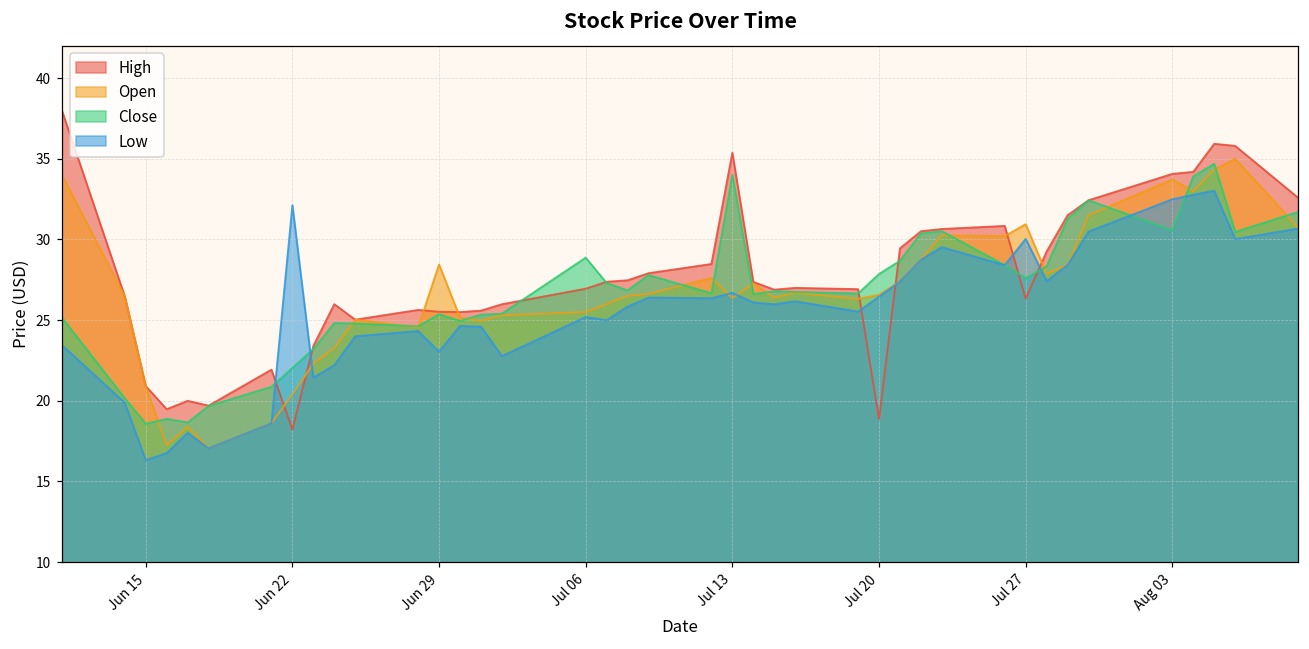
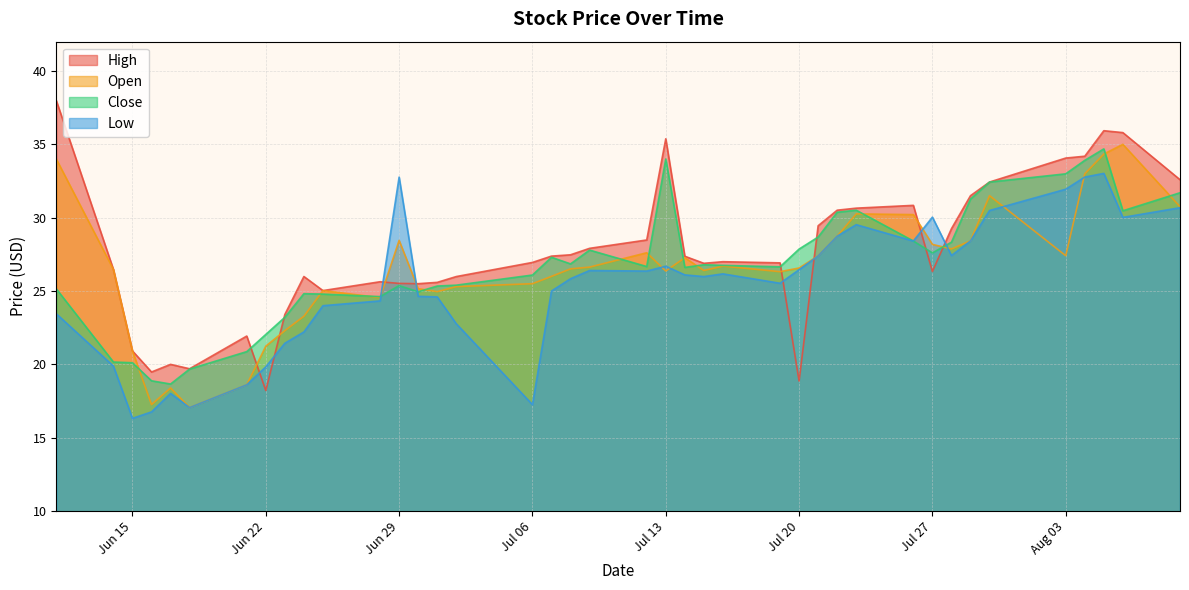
  {
    "High": {
      "Jun 22": 18.2,
      "Jul 06": 26.9,
      "Jul 13": 35.4,
      "Jul 20": 18.9,
      "Jul 27": 26.3,
      "Aug 03": 34.1
    },
    "Open": {
-     "Jun 22": 20.4,
+     "Jun 22": 21.2,
      "Jun 29": 28.5,
      "Jul 06": 25.5,
      "Jul 13": 26.4,
-     "Jul 27": 30.9,
-     "Aug 03": 33.7
+     "Jul 27": 28.2,
+     "Aug 03": 27.4
    },
    "Close": {
-     "Jun 15": 18.6,
+     "Jun 15": 20.1,
      "Jun 22": 22.0,
-     "Jul 06": 28.9,
+     "Jul 06": 26.1,
      "Jul 13": 34.0,
      "Jul 20": 27.9,
      "Jul 27": 27.6,
-     "Aug 03": 30.6
+     "Aug 03": 33.0
    },
    "Low": {
      "Jun 15": 16.3,
-     "Jun 22": 32.1,
-     "Jun 29": 23.1,
-     "Jul 06": 25.2,
+     "Jun 22": 19.8,
+     "Jun 29": 32.8,
+     "Jul 06": 17.3,
      "Jul 13": 26.7,
      "Jul 27": 30.0,
-     "Aug 03": 32.5
+     "Aug 03": 31.9
    }
  }
